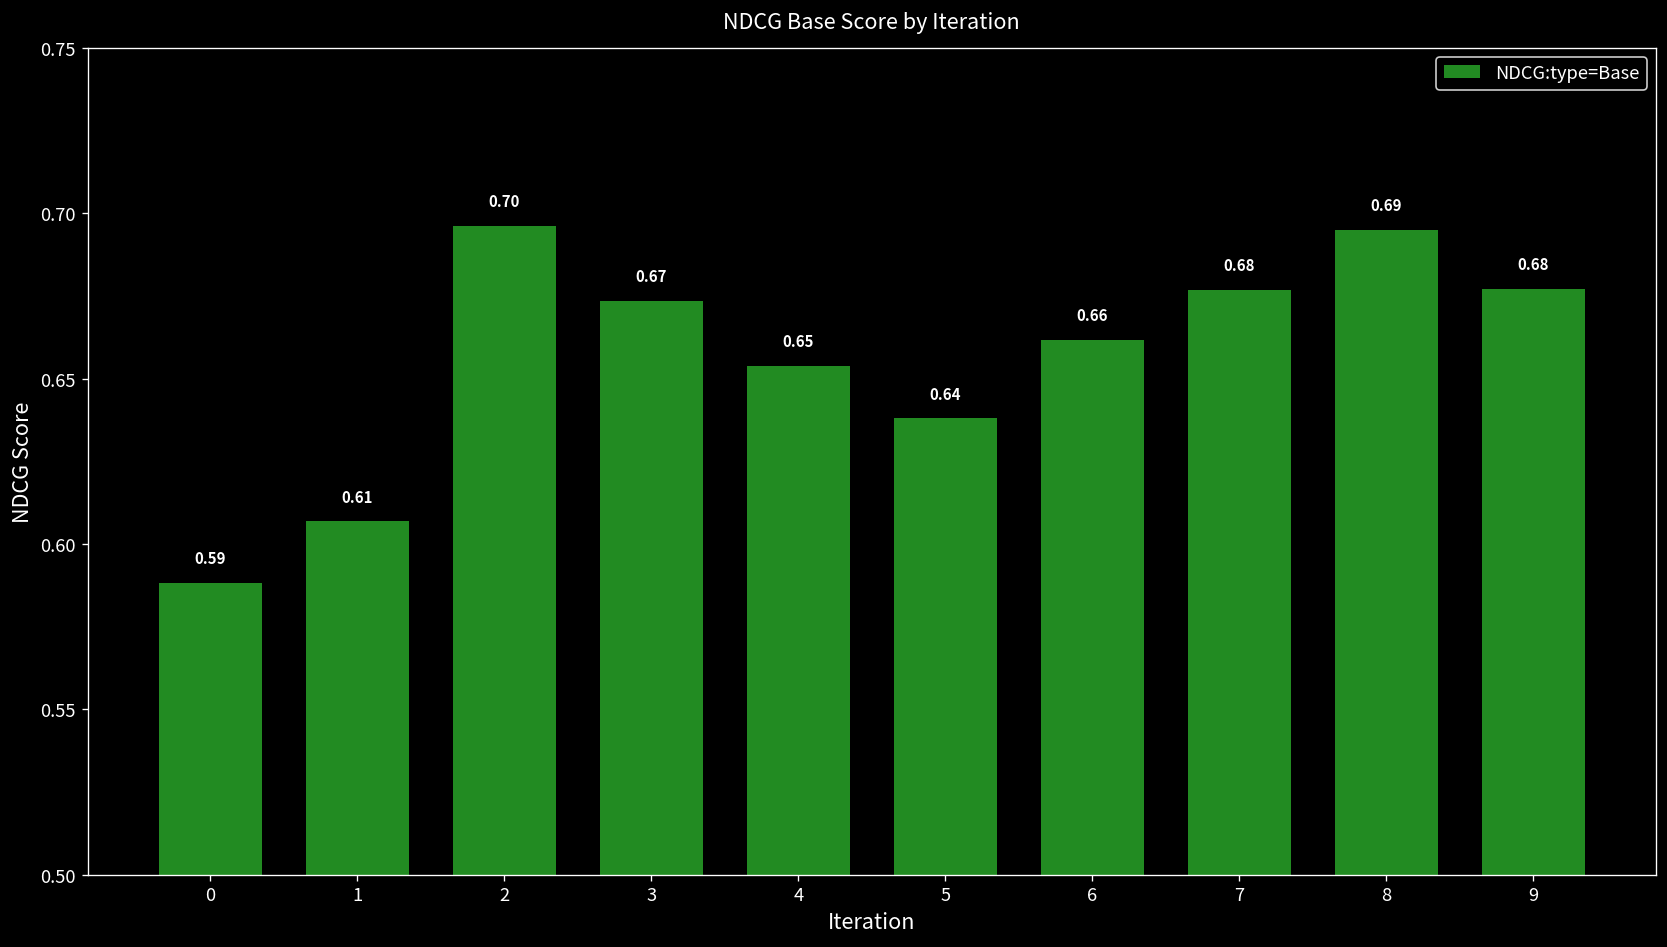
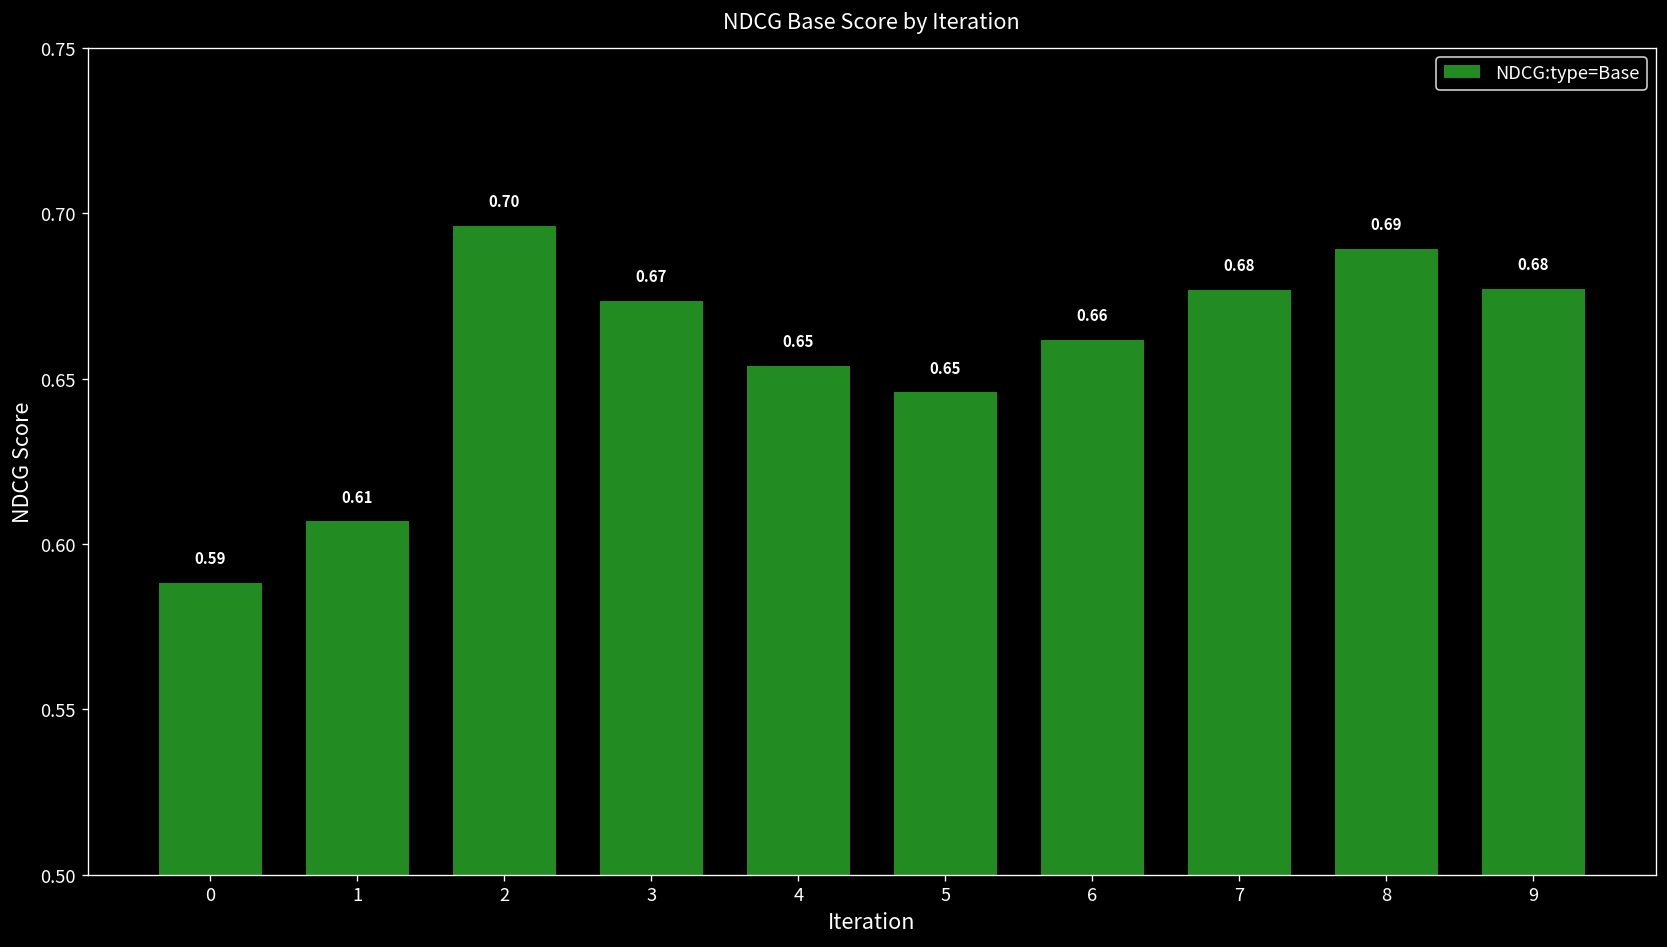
  {
    "0": 0.59,
    "1": 0.61,
    "2": 0.70,
    "3": 0.67,
    "4": 0.65,
-   "5": 0.64,
+   "5": 0.65,
    "6": 0.66,
    "7": 0.68,
-   "8": 0.695,
+   "8": 0.689,
    "9": 0.68
  }
